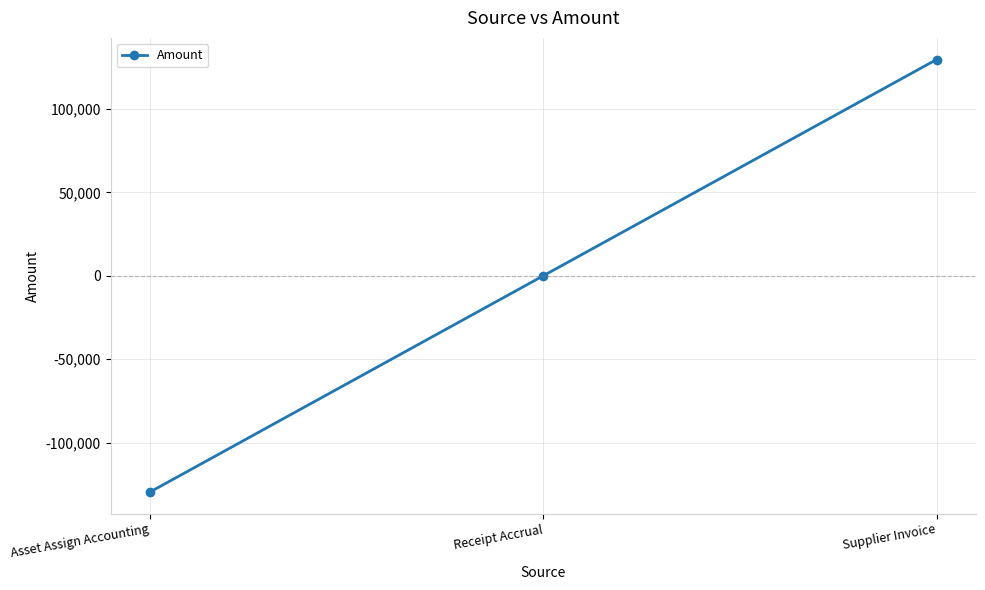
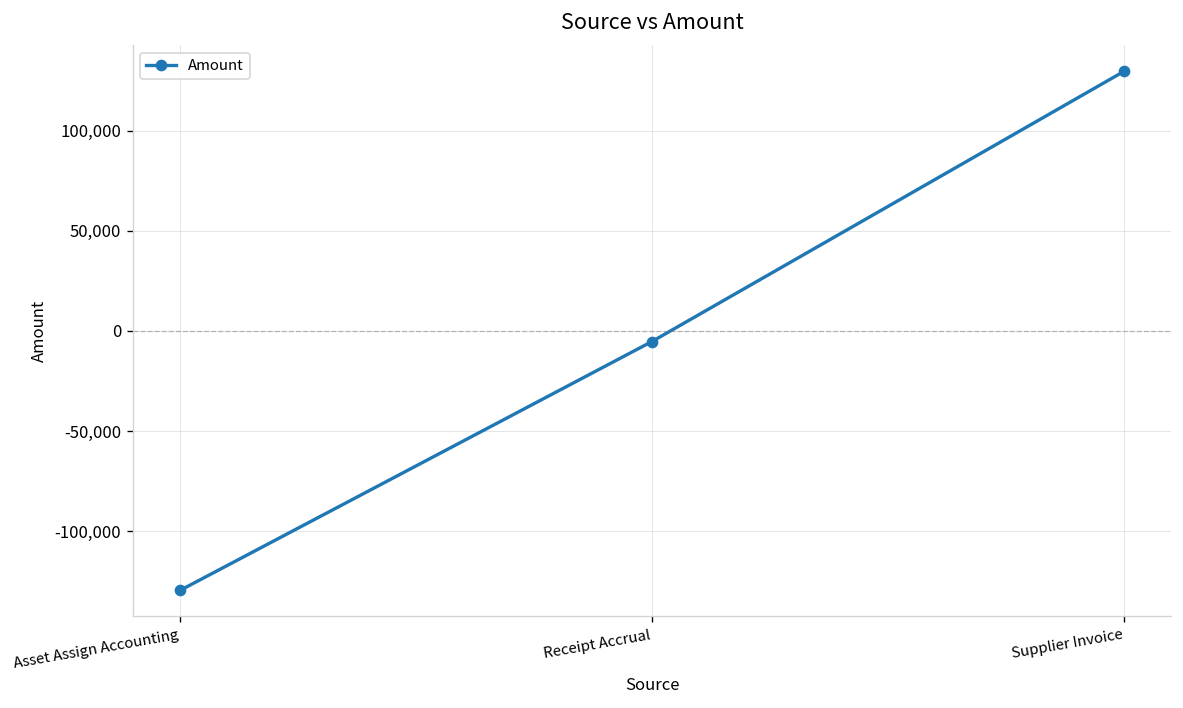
  {
    "Asset Assign Accounting": "-130,000",
-   "Receipt Accrual": "0",
+   "Receipt Accrual": "-5,000",
    "Supplier Invoice": "130,000"
  }
